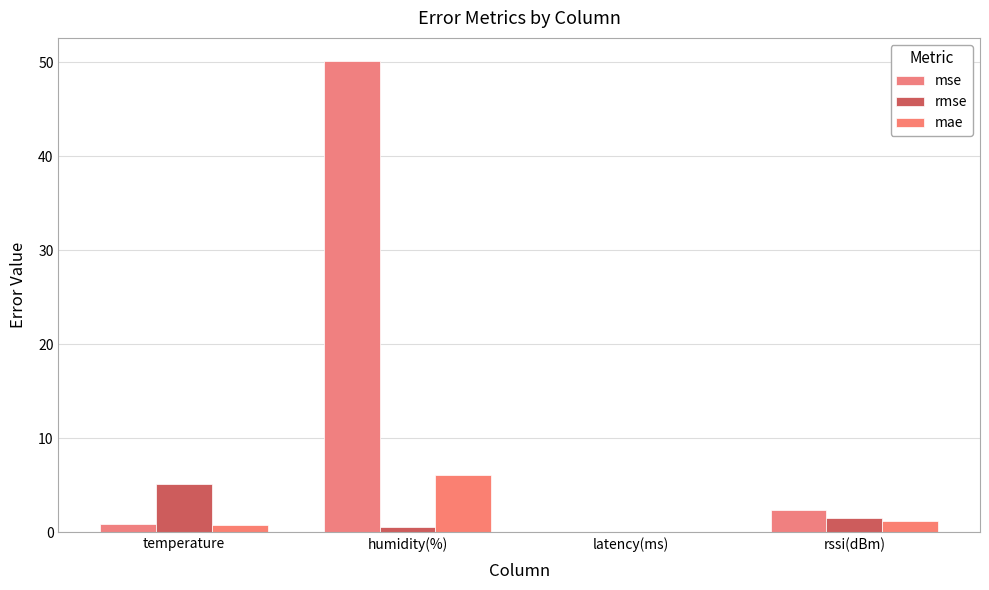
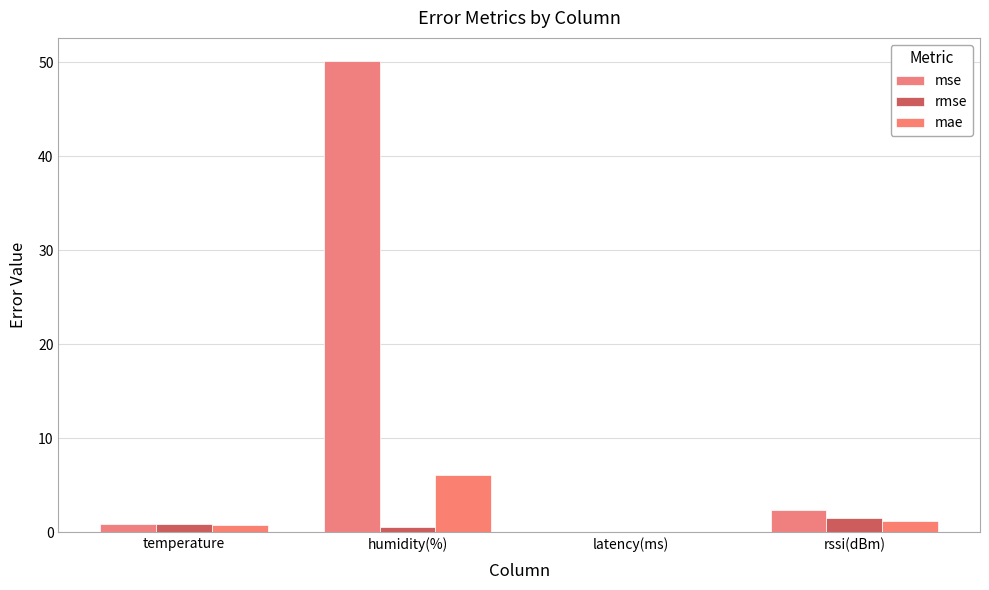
  {
    "rmse": {
-     "temperature": 5,
+     "temperature": 1,
      "humidity(%)": 1,
      "rssi(dBm)": 2
    }
  }
